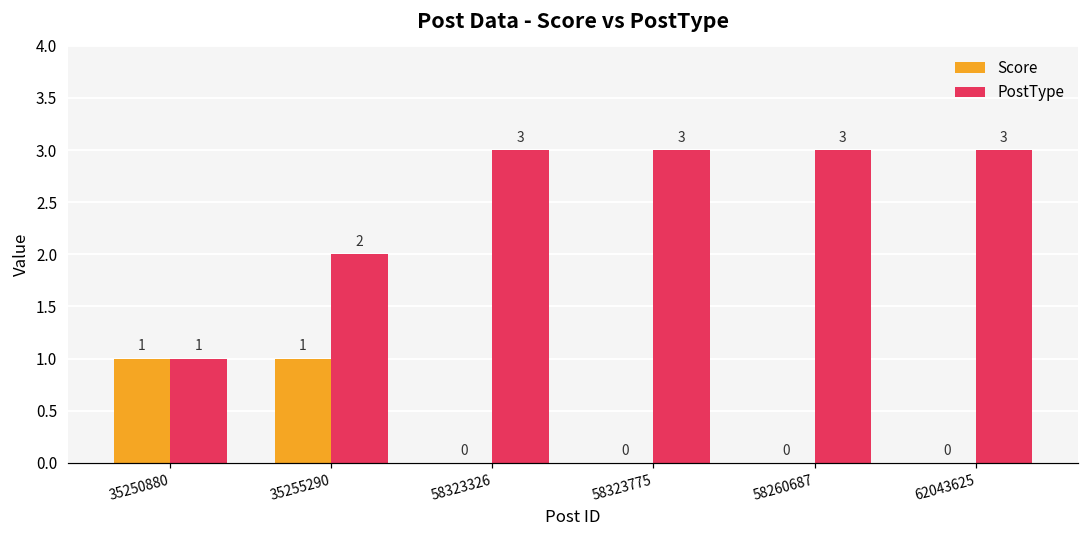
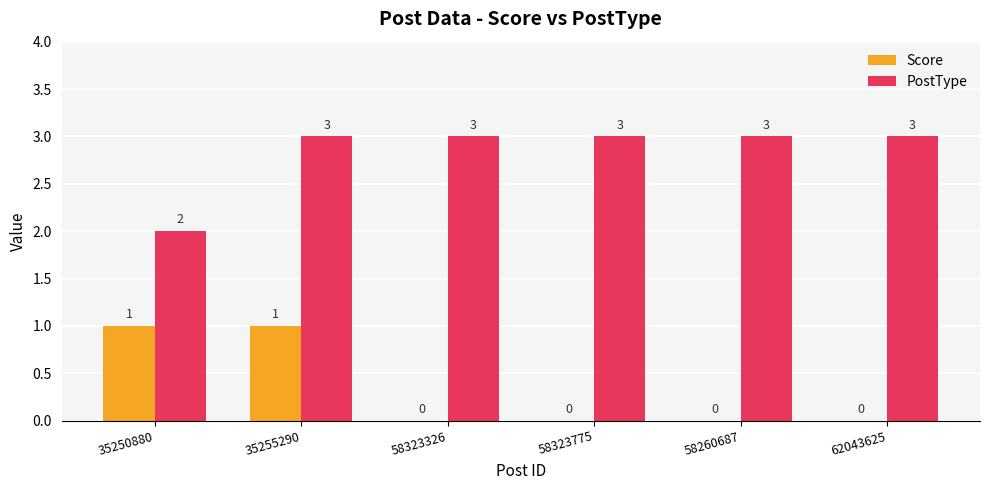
  {
    "Score": {
      "35250880": 1,
      "35255290": 1,
      "58323326": 0,
      "58323775": 0,
      "58260687": 0,
      "62043625": 0
    },
    "PostType": {
-     "35250880": 1,
-     "35255290": 2,
+     "35250880": 2,
+     "35255290": 3,
      "58323326": 3,
      "58323775": 3,
      "58260687": 3,
      "62043625": 3
    }
  }
